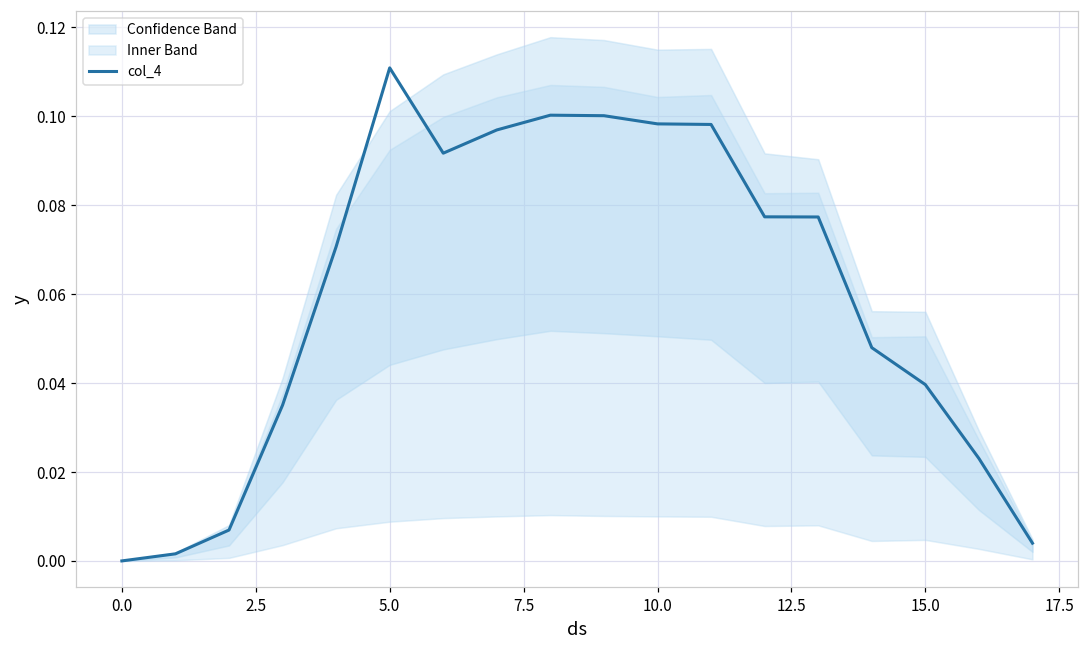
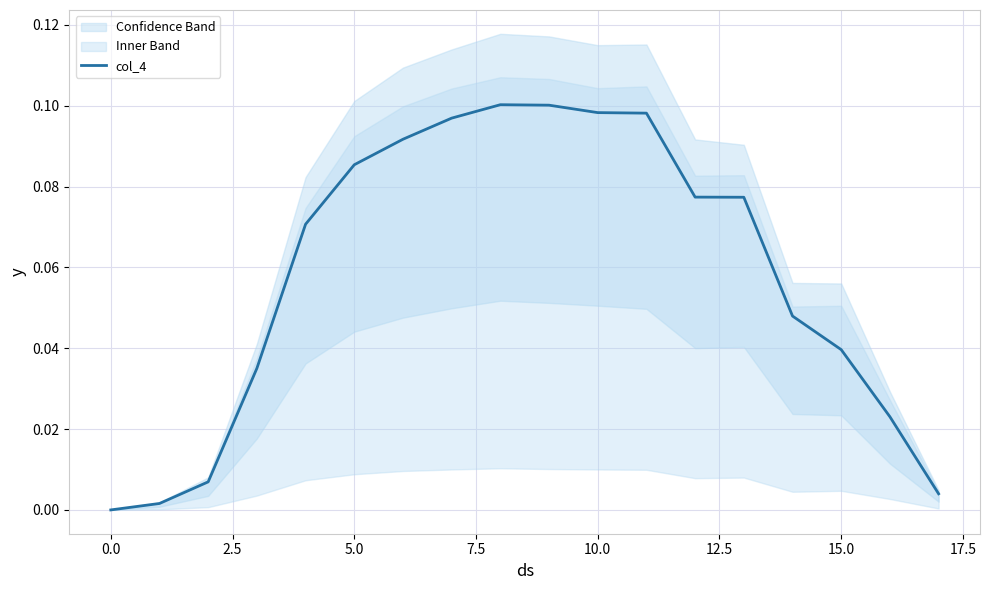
  {
    "col_4": {
-     "5.0": 0.111,
+     "5.0": 0.085,
      "10.0": 0.098,
      "15.0": 0.040
    }
  }
